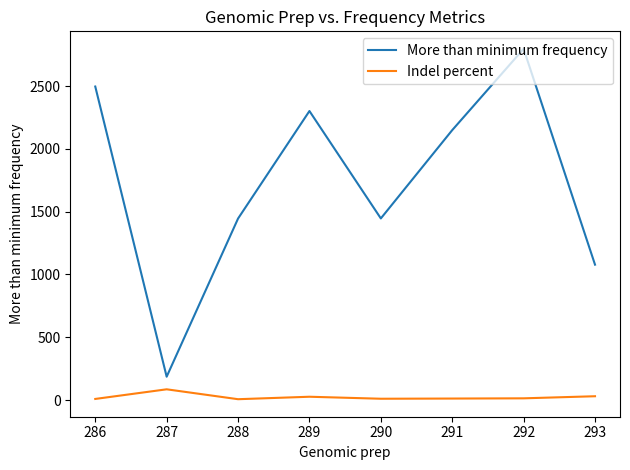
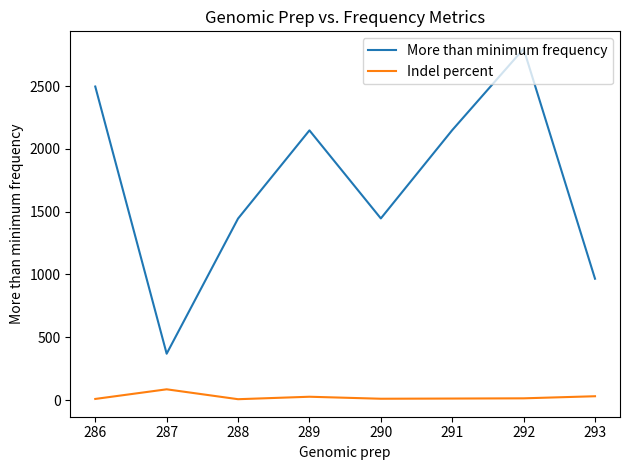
  {
    "More than minimum frequency": {
      "286": 2500,
-     "287": 190,
+     "287": 370,
      "288": 1450,
-     "289": 2300,
+     "289": 2150,
      "290": 1450,
      "291": 2150,
-     "293": 1080
+     "293": 970
    },
    "Indel percent": {
      "286": 10,
      "287": 90,
      "288": 10,
      "289": 30,
      "290": 10,
      "291": 10,
      "292": 10,
      "293": 30
    }
  }
